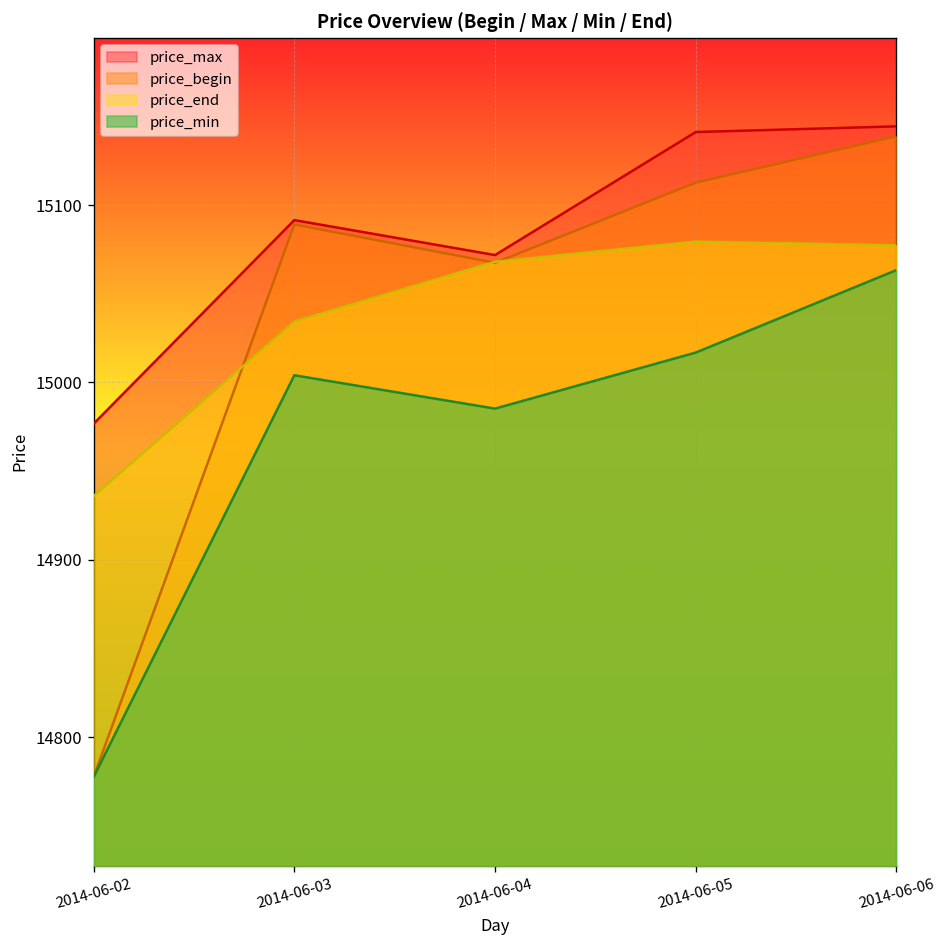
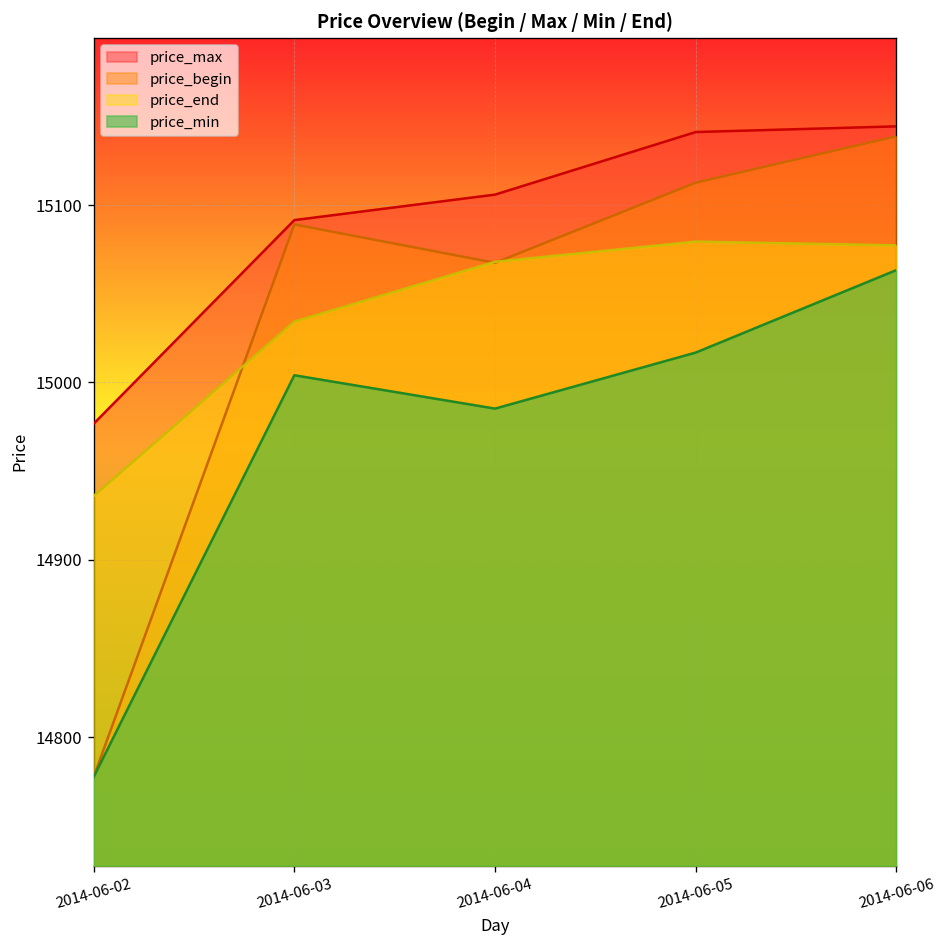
  {
    "price_max": {
      "2014-06-02": 14977,
      "2014-06-03": 15091,
-     "2014-06-04": 15072,
+     "2014-06-04": 15106,
      "2014-06-05": 15141,
      "2014-06-06": 15144
    },
    "price_min": {
      "2014-06-03": 15004,
      "2014-06-04": 14985,
      "2014-06-05": 15017,
      "2014-06-06": 15063
    }
  }
